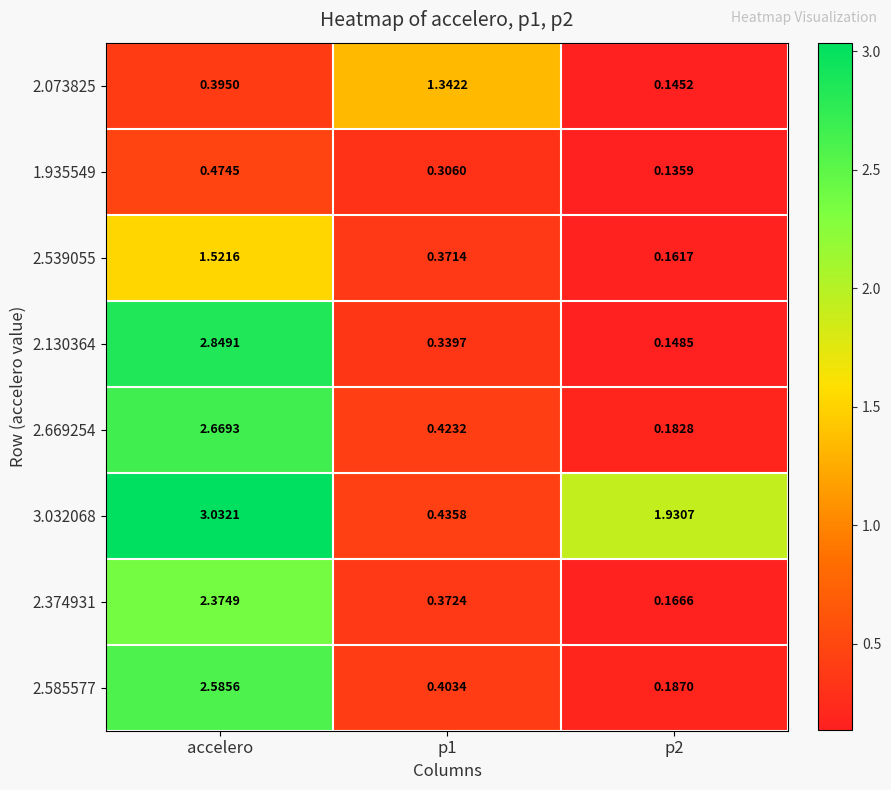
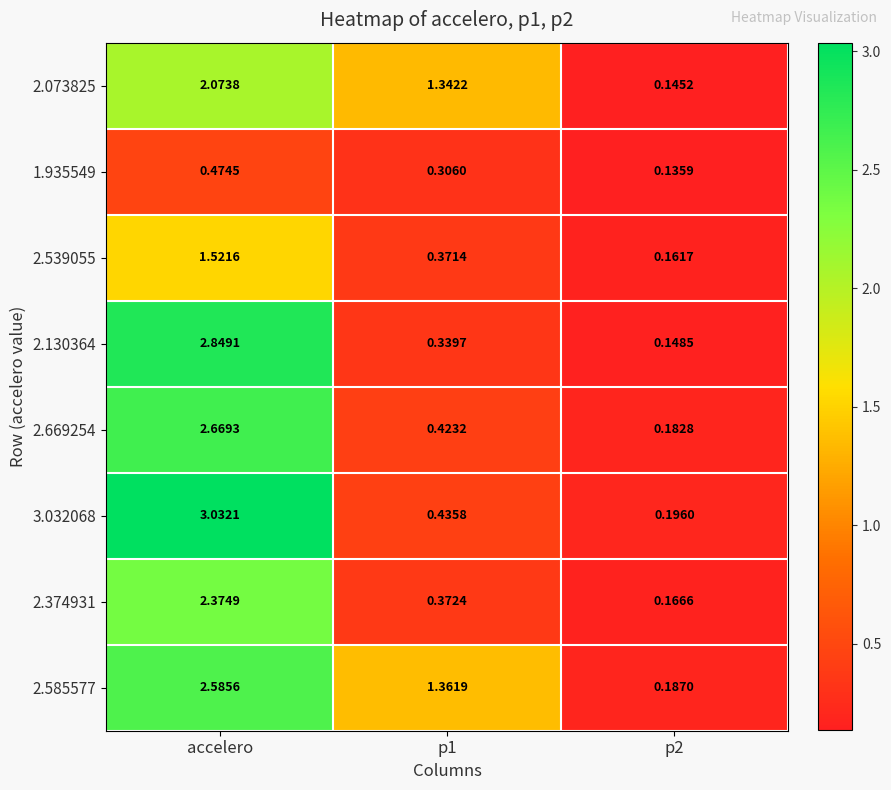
  {
    "2.073825": {
-     "accelero": 0.3950,
+     "accelero": 2.0738,
      "p1": 1.3422,
      "p2": 0.1452
    },
    "1.935549": {
      "accelero": 0.4745,
      "p1": 0.3060,
      "p2": 0.1359
    },
    "2.539055": {
      "accelero": 1.5216,
      "p1": 0.3714,
      "p2": 0.1617
    },
    "2.130364": {
      "accelero": 2.8491,
      "p1": 0.3397,
      "p2": 0.1485
    },
    "2.669254": {
      "accelero": 2.6693,
      "p1": 0.4232,
      "p2": 0.1828
    },
    "3.032068": {
      "accelero": 3.0321,
      "p1": 0.4358,
-     "p2": 1.9307
+     "p2": 0.1960
    },
    "2.374931": {
      "accelero": 2.3749,
      "p1": 0.3724,
      "p2": 0.1666
    },
    "2.585577": {
      "accelero": 2.5856,
-     "p1": 0.4034,
+     "p1": 1.3619,
      "p2": 0.1870
    }
  }
